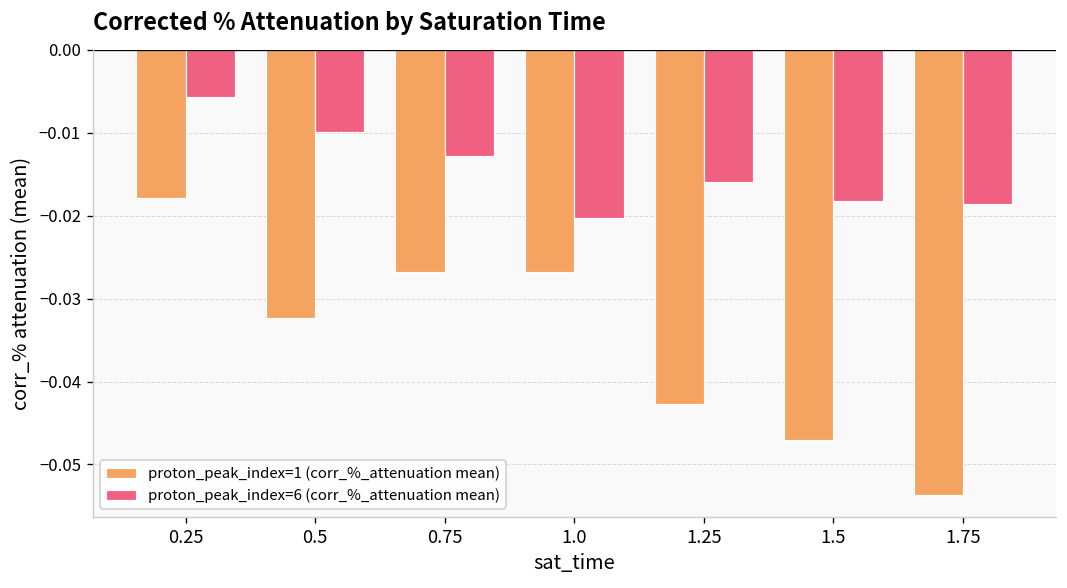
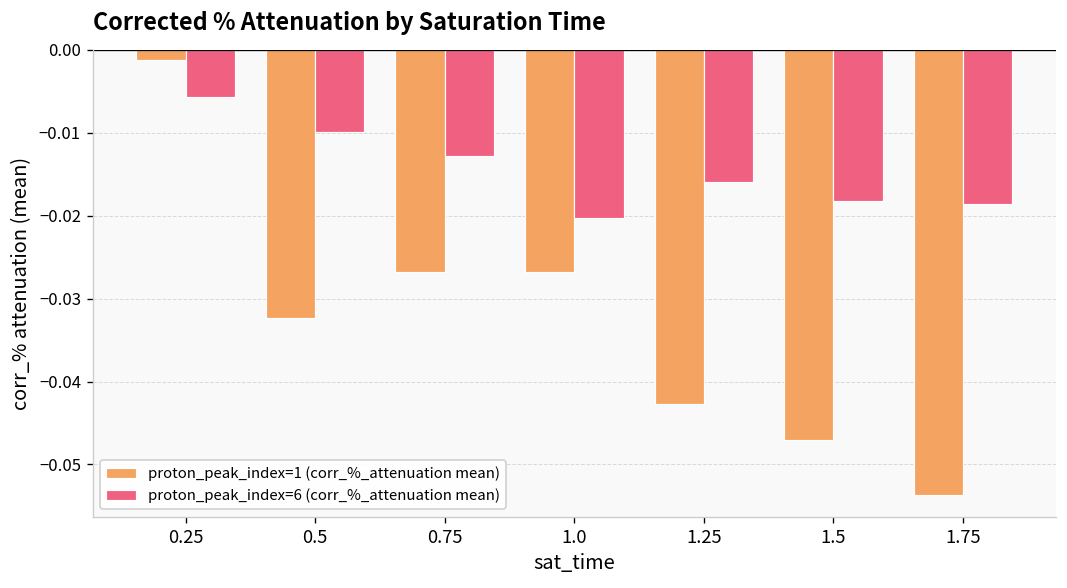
  {
    "proton_peak_index=1 (corr_%_attenuation mean)": {
-     "0.25": -0.018,
+     "0.25": -0.001,
      "0.5": -0.032,
      "0.75": -0.027,
      "1.0": -0.027,
      "1.25": -0.043,
      "1.5": -0.047,
      "1.75": -0.054
    },
    "proton_peak_index=6 (corr_%_attenuation mean)": {
      "0.25": -0.006,
      "0.5": -0.010,
      "0.75": -0.013,
      "1.0": -0.020,
      "1.25": -0.016,
      "1.5": -0.018,
      "1.75": -0.019
    }
  }
